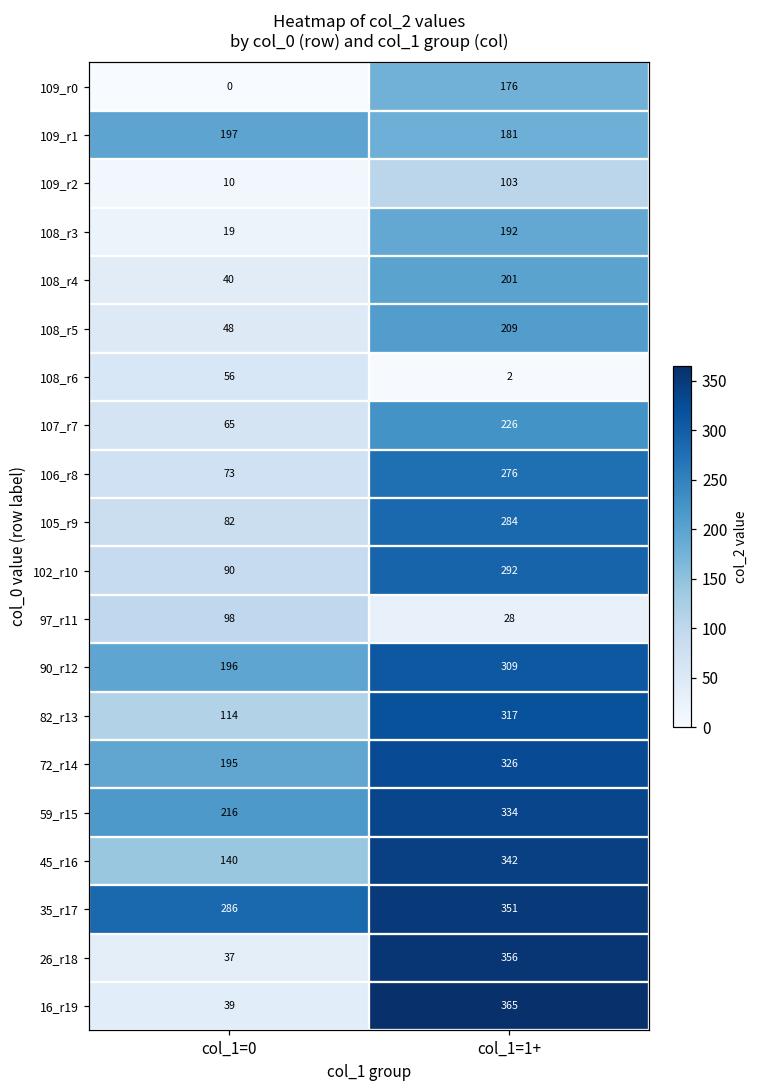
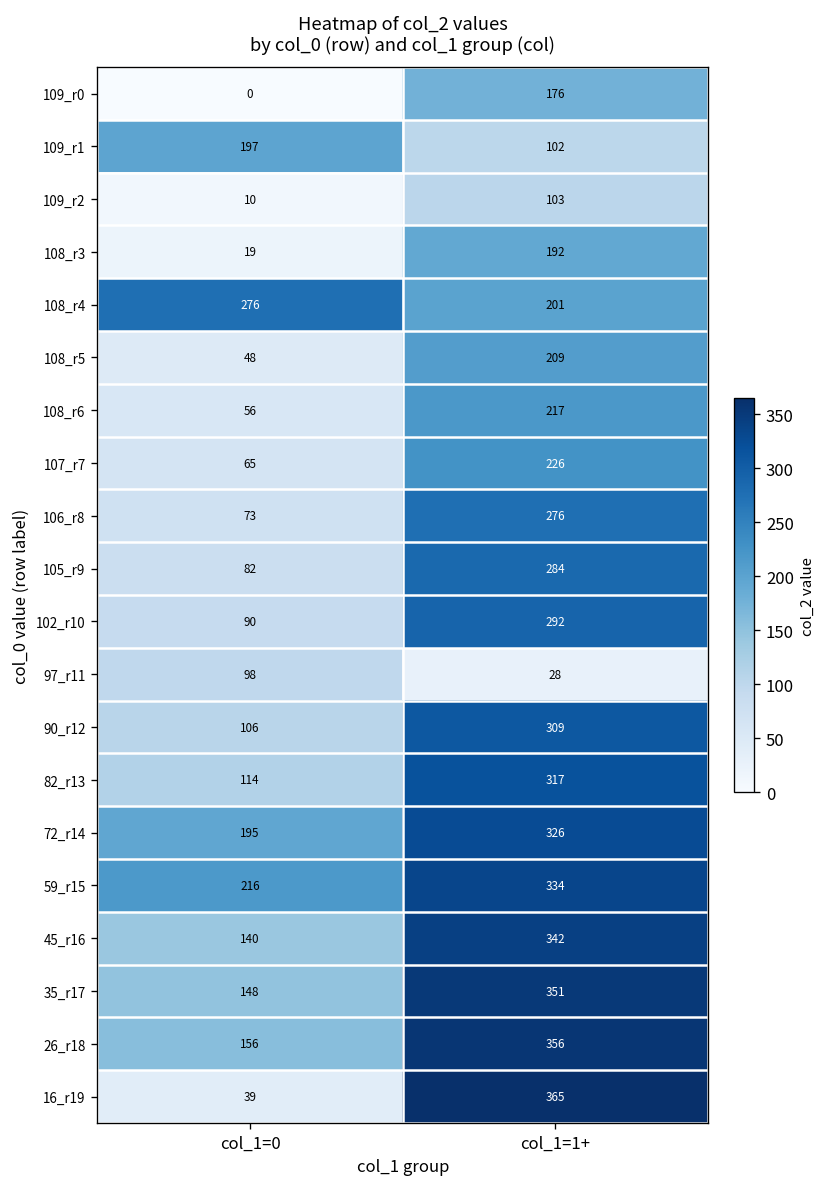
  {
    "109_r0": {
      "col_1=0": 0,
      "col_1=1+": 176
    },
    "109_r1": {
      "col_1=0": 197,
-     "col_1=1+": 181
+     "col_1=1+": 102
    },
    "109_r2": {
      "col_1=0": 10,
      "col_1=1+": 103
    },
    "108_r3": {
      "col_1=0": 19,
      "col_1=1+": 192
    },
    "108_r4": {
-     "col_1=0": 40,
+     "col_1=0": 276,
      "col_1=1+": 201
    },
    "108_r5": {
      "col_1=0": 48,
      "col_1=1+": 209
    },
    "108_r6": {
      "col_1=0": 56,
-     "col_1=1+": 2
+     "col_1=1+": 217
    },
    "107_r7": {
      "col_1=0": 65,
      "col_1=1+": 226
    },
    "106_r8": {
      "col_1=0": 73,
      "col_1=1+": 276
    },
    "105_r9": {
      "col_1=0": 82,
      "col_1=1+": 284
    },
    "102_r10": {
      "col_1=0": 90,
      "col_1=1+": 292
    },
    "97_r11": {
      "col_1=0": 98,
      "col_1=1+": 28
    },
    "90_r12": {
-     "col_1=0": 196,
+     "col_1=0": 106,
      "col_1=1+": 309
    },
    "82_r13": {
      "col_1=0": 114,
      "col_1=1+": 317
    },
    "72_r14": {
      "col_1=0": 195,
      "col_1=1+": 326
    },
    "59_r15": {
      "col_1=0": 216,
      "col_1=1+": 334
    },
    "45_r16": {
      "col_1=0": 140,
      "col_1=1+": 342
    },
    "35_r17": {
-     "col_1=0": 286,
+     "col_1=0": 148,
      "col_1=1+": 351
    },
    "26_r18": {
-     "col_1=0": 37,
+     "col_1=0": 156,
      "col_1=1+": 356
    },
    "16_r19": {
      "col_1=0": 39,
      "col_1=1+": 365
    }
  }
